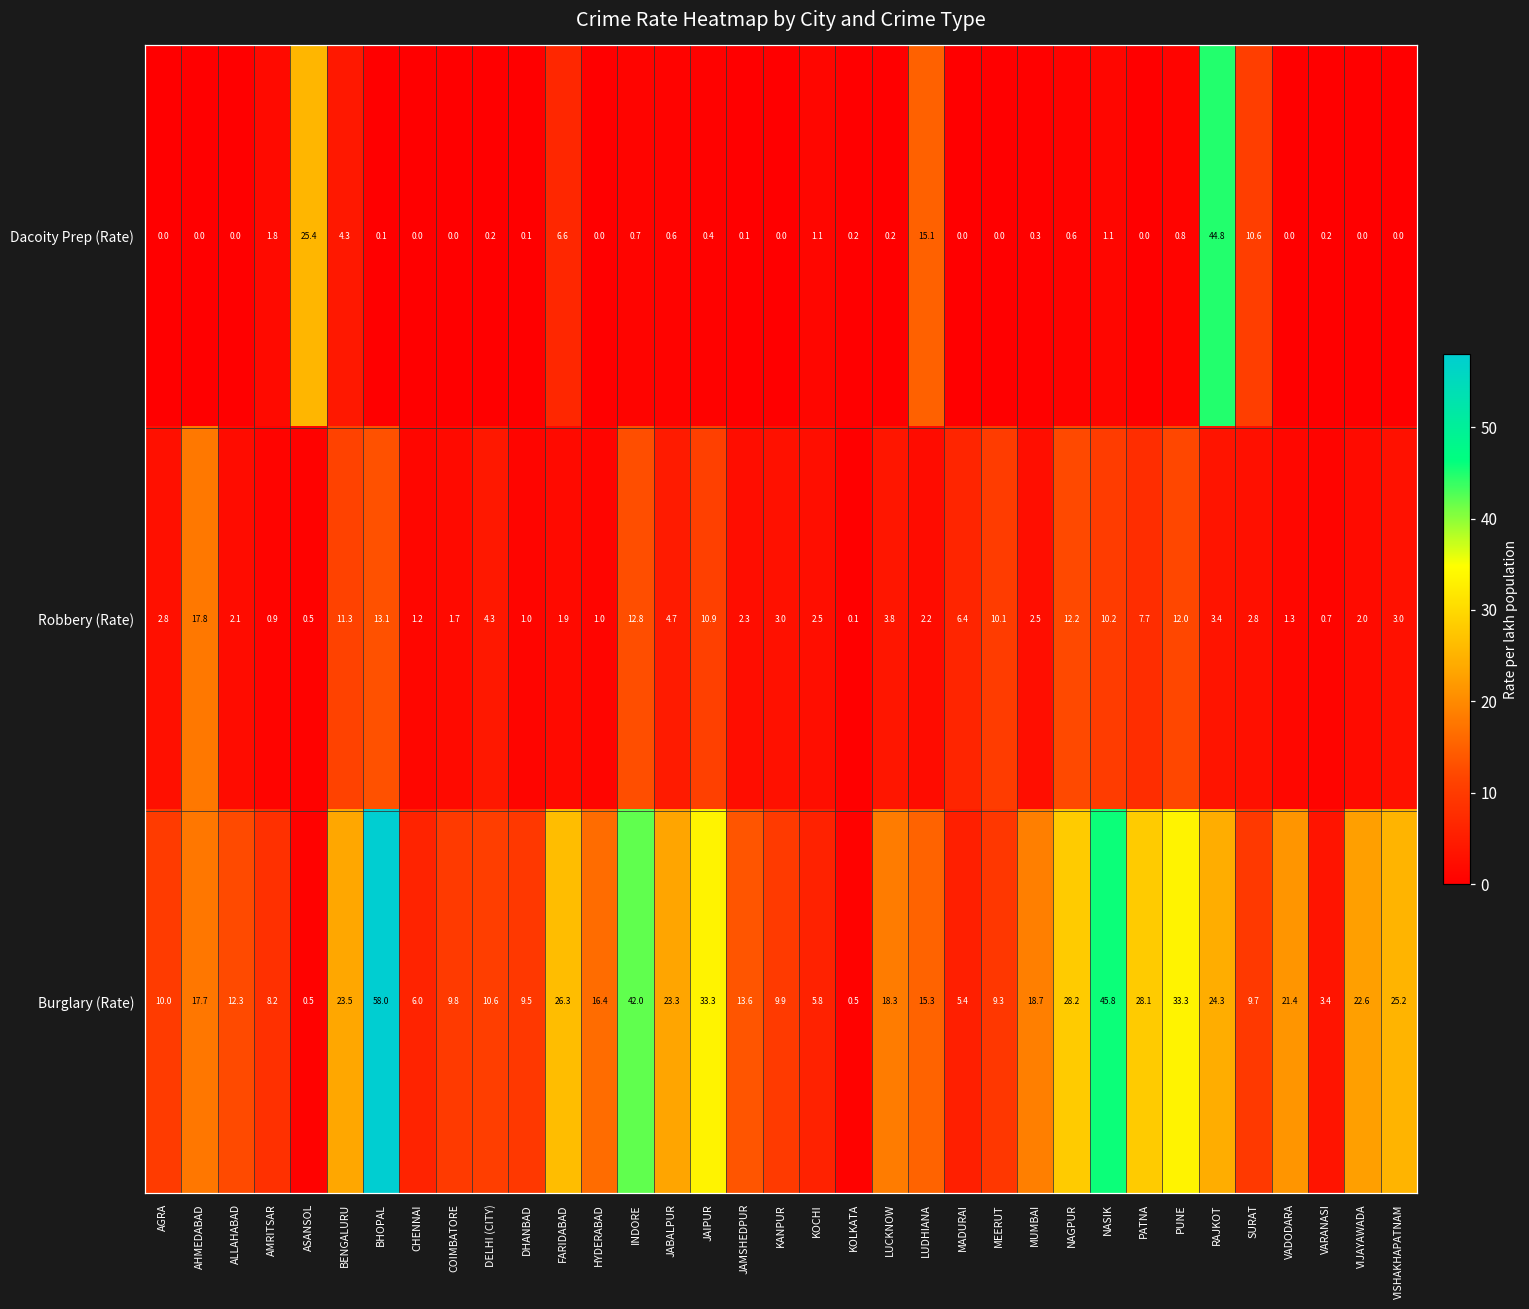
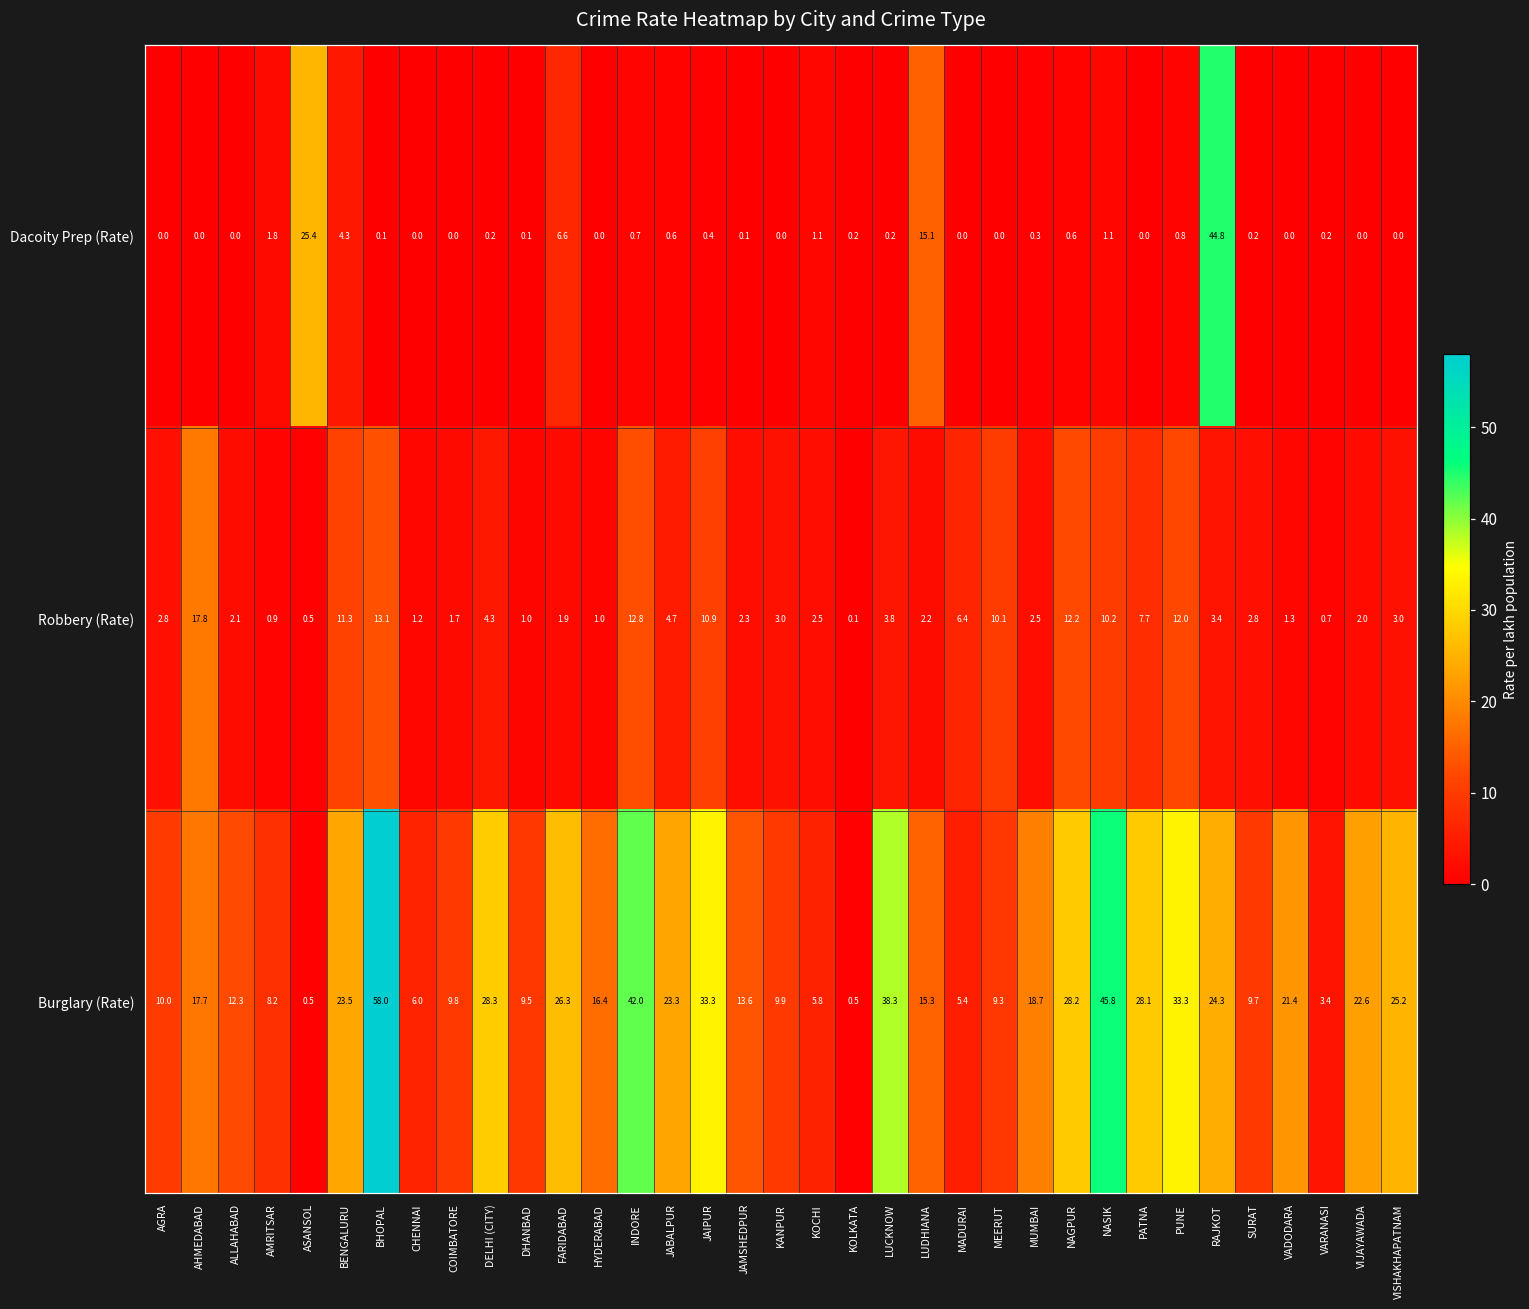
  {
    "Dacoity Prep (Rate)": {
      "AGRA": 0.0,
      "AHMEDABAD": 0.0,
      "ALLAHABAD": 0.0,
      "AMRITSAR": 1.8,
      "ASANSOL": 25.4,
      "BENGALURU": 4.3,
      "BHOPAL": 0.1,
      "CHENNAI": 0.0,
      "COIMBATORE": 0.0,
      "DELHI (CITY)": 0.2,
      "DHANBAD": 0.1,
      "FARIDABAD": 6.6,
      "HYDERABAD": 0.0,
      "INDORE": 0.7,
      "JABALPUR": 0.6,
      "JAIPUR": 0.4,
      "JAMSHEDPUR": 0.1,
      "KANPUR": 0.0,
      "KOCHI": 1.1,
      "KOLKATA": 0.2,
      "LUCKNOW": 0.2,
      "LUDHIANA": 15.1,
      "MADURAI": 0.0,
      "MEERUT": 0.0,
      "MUMBAI": 0.3,
      "NAGPUR": 0.6,
      "NASIK": 1.1,
      "PATNA": 0.0,
      "PUNE": 0.8,
      "RAJKOT": 44.8,
-     "SURAT": 10.6,
+     "SURAT": 0.2,
      "VADODARA": 0.0,
      "VARANASI": 0.2,
      "VIJAYAWADA": 0.0,
      "VISHAKHAPATNAM": 0.0
    },
    "Robbery (Rate)": {
      "AGRA": 2.8,
      "AHMEDABAD": 17.8,
      "ALLAHABAD": 2.1,
      "AMRITSAR": 0.9,
      "ASANSOL": 0.5,
      "BENGALURU": 11.3,
      "BHOPAL": 13.1,
      "CHENNAI": 1.2,
      "COIMBATORE": 1.7,
      "DELHI (CITY)": 4.3,
      "DHANBAD": 1.0,
      "FARIDABAD": 1.9,
      "HYDERABAD": 1.0,
      "INDORE": 12.8,
      "JABALPUR": 4.7,
      "JAIPUR": 10.9,
      "JAMSHEDPUR": 2.3,
      "KANPUR": 3.0,
      "KOCHI": 2.5,
      "KOLKATA": 0.1,
      "LUCKNOW": 3.8,
      "LUDHIANA": 2.2,
      "MADURAI": 6.4,
      "MEERUT": 10.1,
      "MUMBAI": 2.5,
      "NAGPUR": 12.2,
      "NASIK": 10.2,
      "PATNA": 7.7,
      "PUNE": 12.0,
      "RAJKOT": 3.4,
      "SURAT": 2.8,
      "VADODARA": 1.3,
      "VARANASI": 0.7,
      "VIJAYAWADA": 2.0,
      "VISHAKHAPATNAM": 3.0
    },
    "Burglary (Rate)": {
      "AGRA": 10.0,
      "AHMEDABAD": 17.7,
      "ALLAHABAD": 12.3,
      "AMRITSAR": 8.2,
      "ASANSOL": 0.5,
      "BENGALURU": 23.5,
      "BHOPAL": 58.0,
      "CHENNAI": 6.0,
      "COIMBATORE": 9.8,
-     "DELHI (CITY)": 10.6,
+     "DELHI (CITY)": 28.3,
      "DHANBAD": 9.5,
      "FARIDABAD": 26.3,
      "HYDERABAD": 16.4,
      "INDORE": 42.0,
      "JABALPUR": 23.3,
      "JAIPUR": 33.3,
      "JAMSHEDPUR": 13.6,
      "KANPUR": 9.9,
      "KOCHI": 5.8,
      "KOLKATA": 0.5,
-     "LUCKNOW": 18.3,
+     "LUCKNOW": 38.3,
      "LUDHIANA": 15.3,
      "MADURAI": 5.4,
      "MEERUT": 9.3,
      "MUMBAI": 18.7,
      "NAGPUR": 28.2,
      "NASIK": 45.8,
      "PATNA": 28.1,
      "PUNE": 33.3,
      "RAJKOT": 24.3,
      "SURAT": 9.7,
      "VADODARA": 21.4,
      "VARANASI": 3.4,
      "VIJAYAWADA": 22.6,
      "VISHAKHAPATNAM": 25.2
    }
  }
